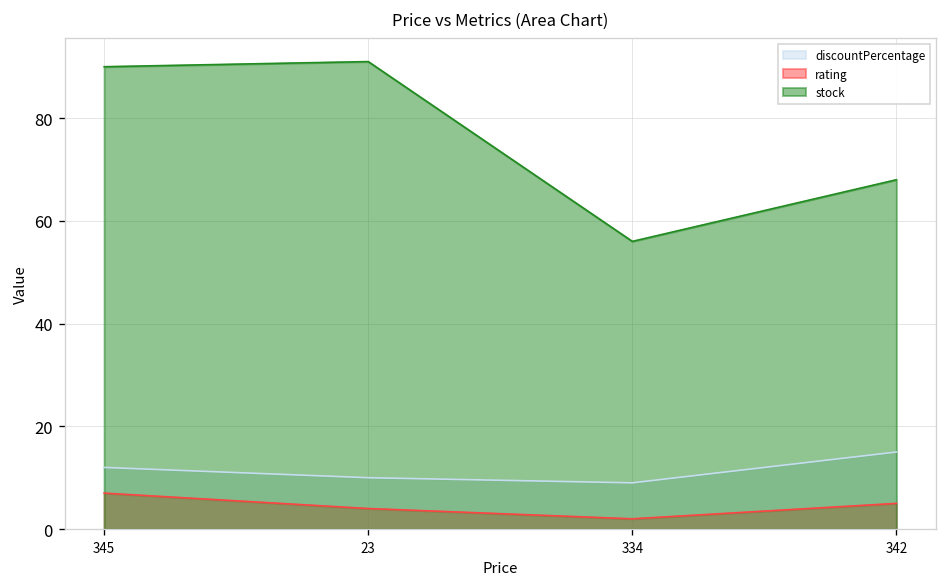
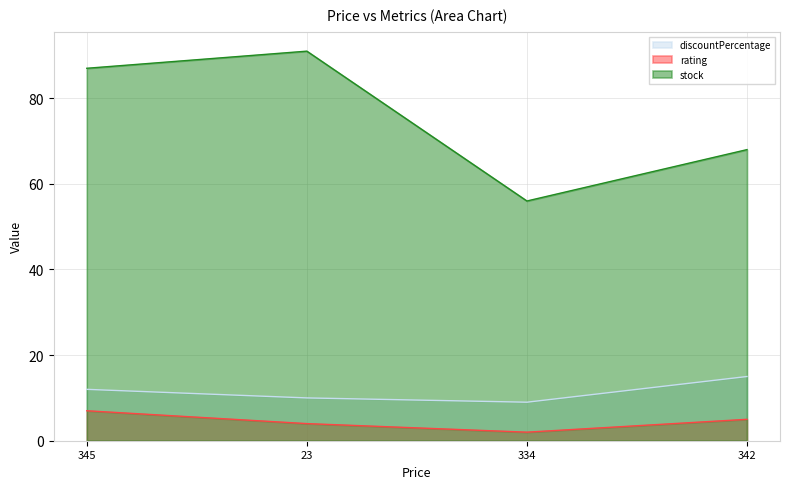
  {
    "discountPercentage": {
      "345": 12,
      "23": 10,
      "334": 9,
      "342": 15
    },
    "rating": {
      "345": 7,
      "23": 4,
      "334": 2,
      "342": 5
    },
    "stock": {
-     "345": 90,
+     "345": 87,
      "23": 91,
      "334": 56,
      "342": 68
    }
  }
